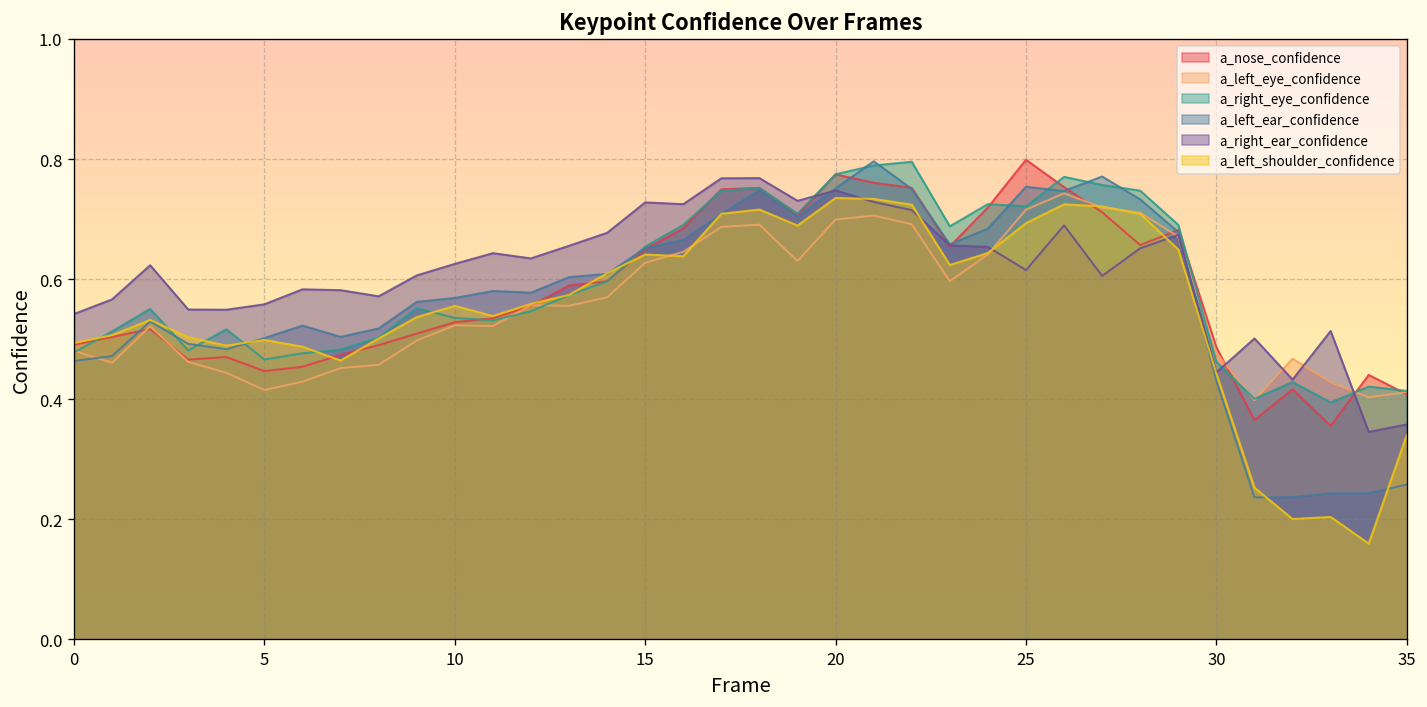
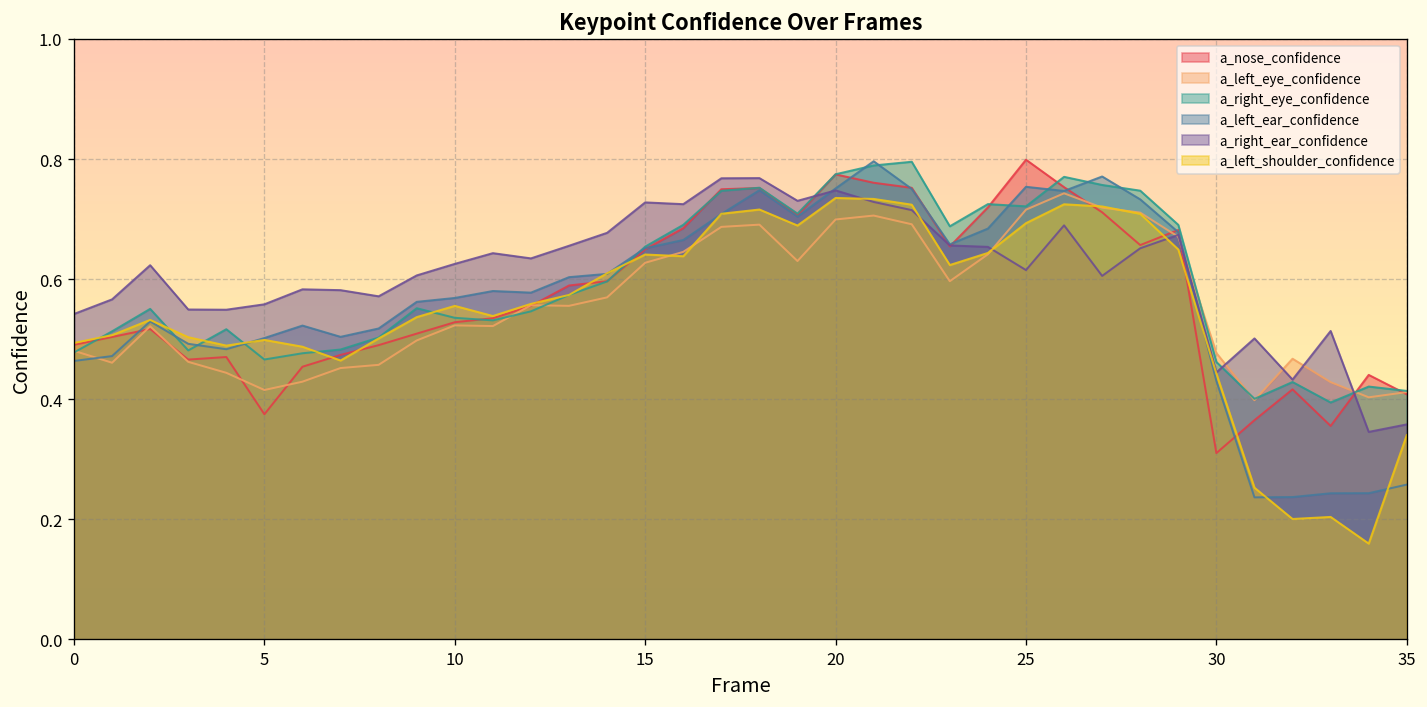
  {
    "a_nose_confidence": {
-     "5": 0.45,
+     "5": 0.38,
      "10": 0.53,
      "25": 0.80,
-     "30": 0.49
+     "30": 0.31
    }
  }
